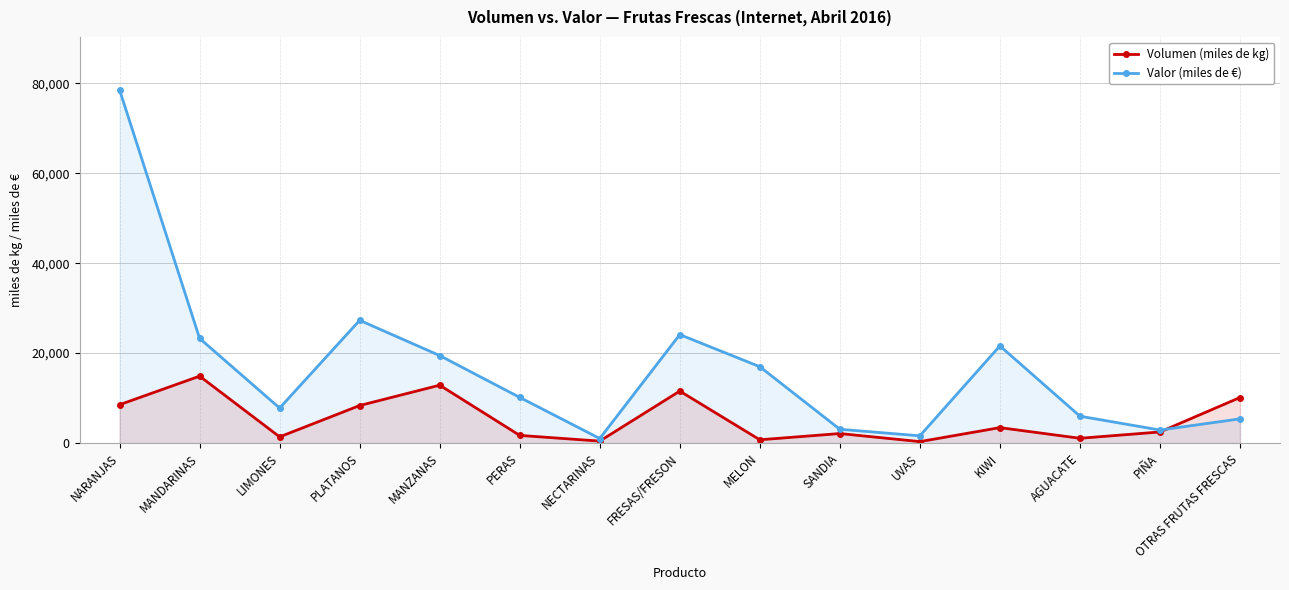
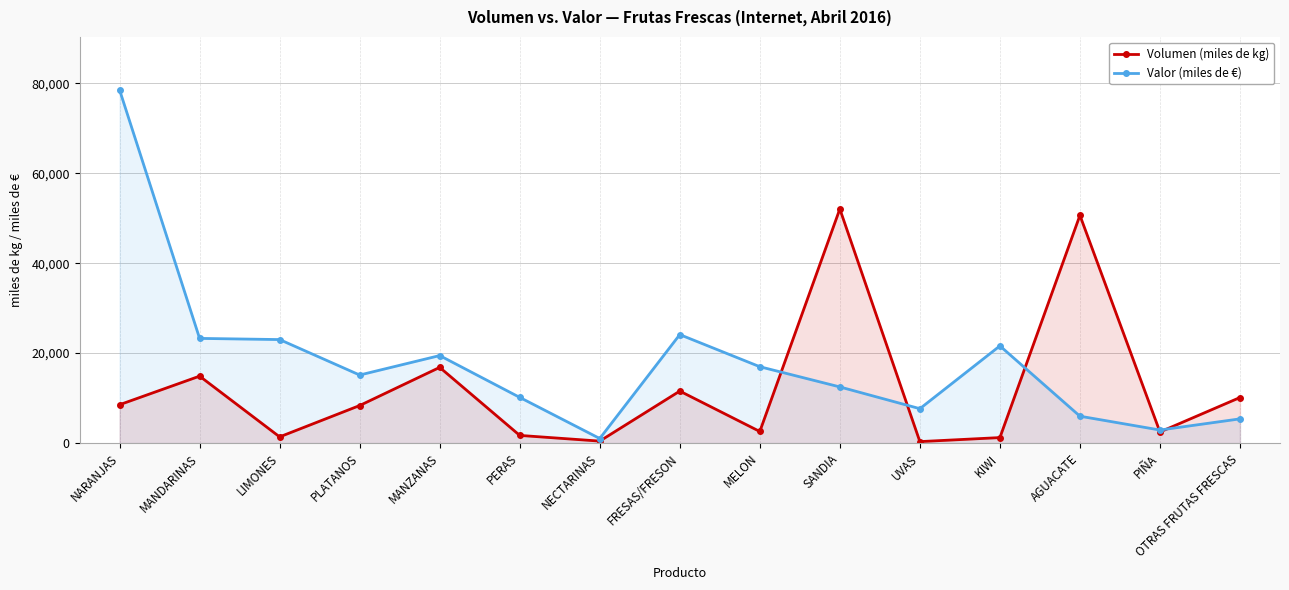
  {
    "Volumen (miles de kg)": {
      "NARANJAS": "9,000",
      "MANDARINAS": "15,000",
      "LIMONES": "1,000",
      "PLATANOS": "8,000",
-     "MANZANAS": "13,000",
+     "MANZANAS": "17,000",
      "PERAS": "2,000",
      "NECTARINAS": "0",
      "FRESAS/FRESON": "12,000",
-     "MELON": "1,000",
-     "SANDIA": "2,000",
+     "MELON": "3,000",
+     "SANDIA": "52,000",
      "UVAS": "0",
-     "KIWI": "3,000",
-     "AGUACATE": "1,000",
+     "KIWI": "1,000",
+     "AGUACATE": "51,000",
      "OTRAS FRUTAS FRESCAS": "10,000"
    },
    "Valor (miles de €)": {
      "NARANJAS": "79,000",
      "MANDARINAS": "23,000",
-     "LIMONES": "8,000",
-     "PLATANOS": "27,000",
+     "LIMONES": "23,000",
+     "PLATANOS": "15,000",
      "MANZANAS": "19,000",
      "PERAS": "10,000",
      "NECTARINAS": "1,000",
      "FRESAS/FRESON": "24,000",
      "MELON": "17,000",
-     "SANDIA": "3,000",
-     "UVAS": "2,000",
+     "SANDIA": "12,000",
+     "UVAS": "8,000",
      "KIWI": "22,000",
      "AGUACATE": "6,000",
      "OTRAS FRUTAS FRESCAS": "5,000"
    }
  }
